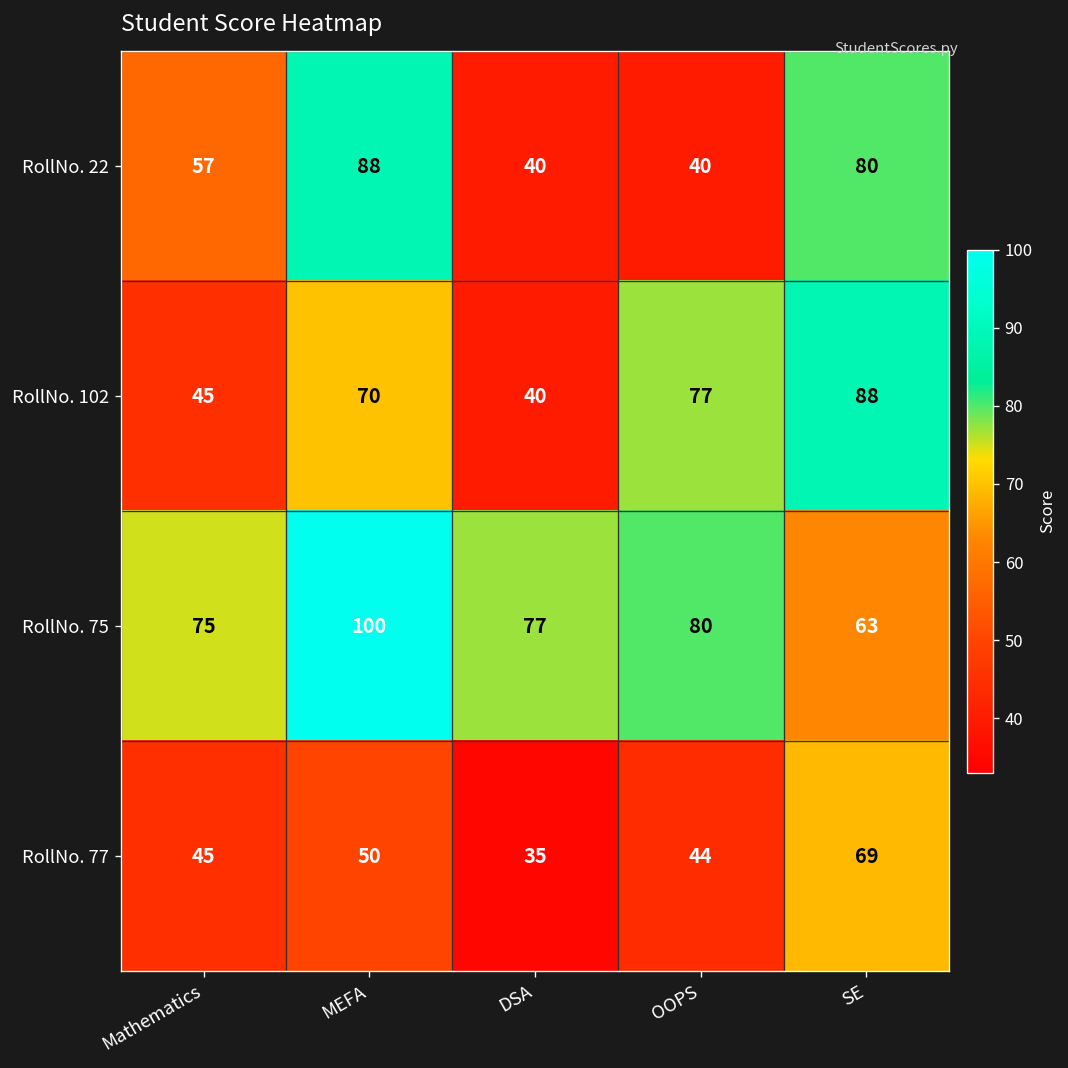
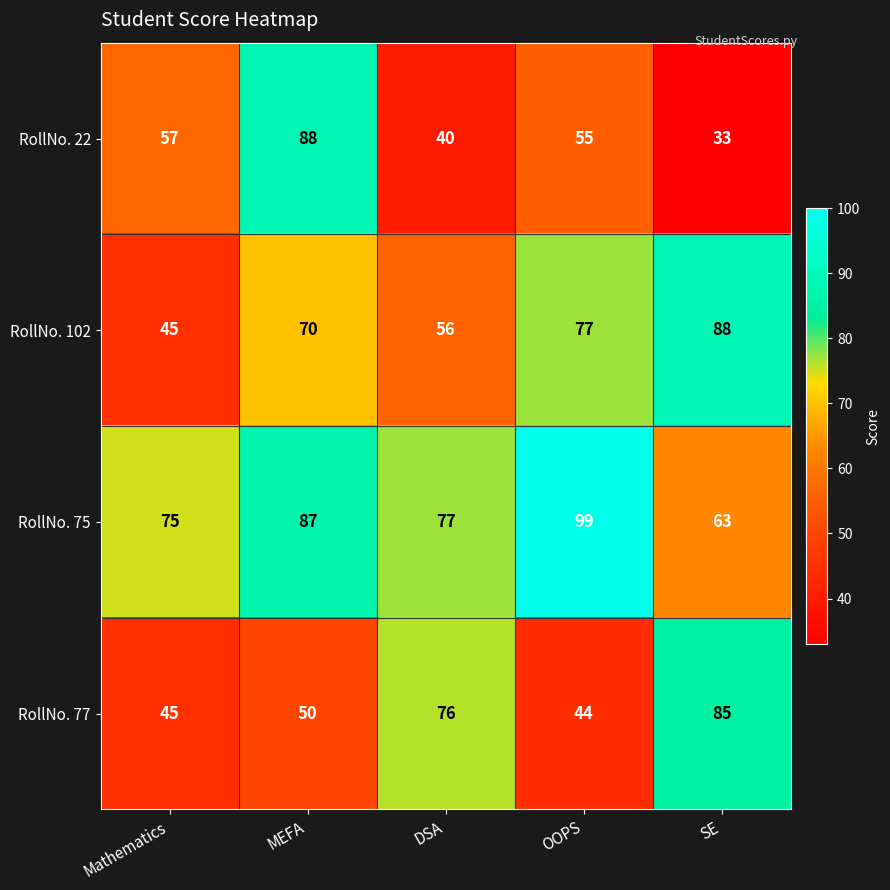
  {
    "RollNo. 22": {
      "Mathematics": 57,
      "MEFA": 88,
      "DSA": 40,
-     "OOPS": 40,
-     "SE": 80
+     "OOPS": 55,
+     "SE": 33
    },
    "RollNo. 102": {
      "Mathematics": 45,
      "MEFA": 70,
-     "DSA": 40,
+     "DSA": 56,
      "OOPS": 77,
      "SE": 88
    },
    "RollNo. 75": {
      "Mathematics": 75,
-     "MEFA": 100,
+     "MEFA": 87,
      "DSA": 77,
-     "OOPS": 80,
+     "OOPS": 99,
      "SE": 63
    },
    "RollNo. 77": {
      "Mathematics": 45,
      "MEFA": 50,
-     "DSA": 35,
+     "DSA": 76,
      "OOPS": 44,
-     "SE": 69
+     "SE": 85
    }
  }
